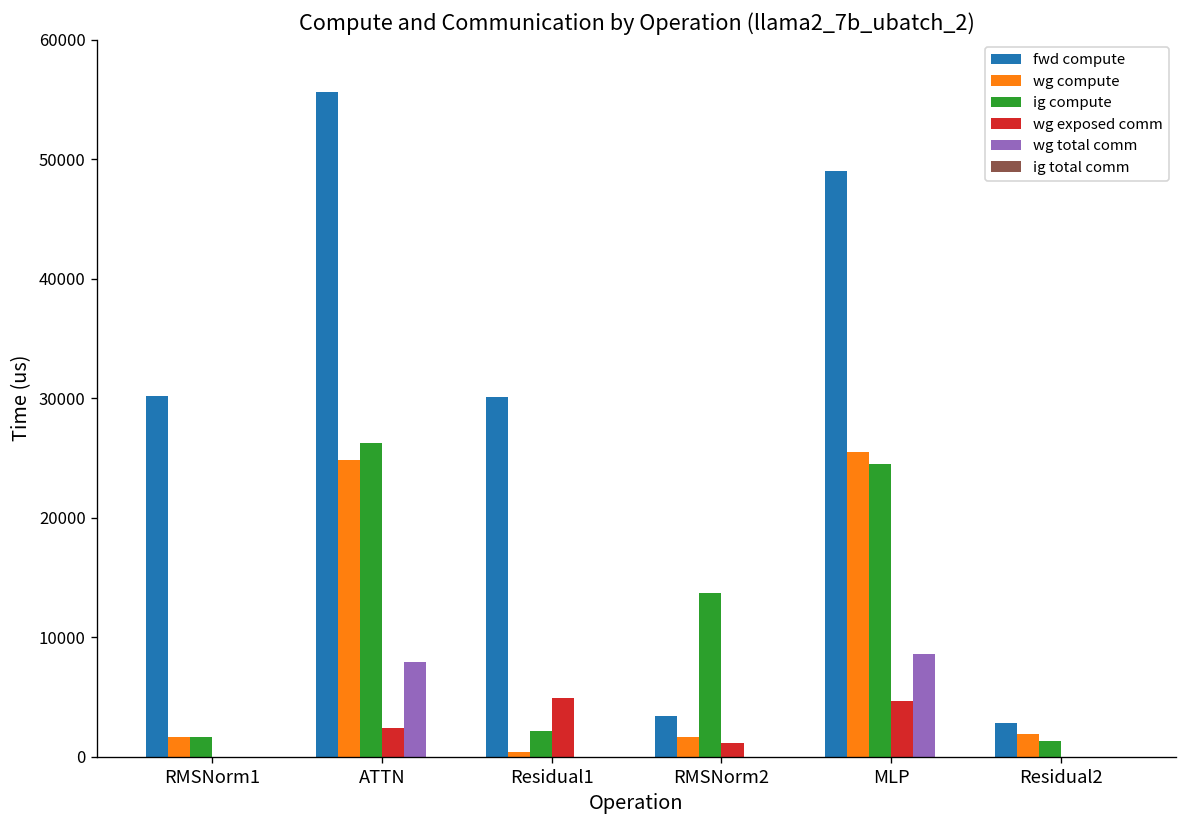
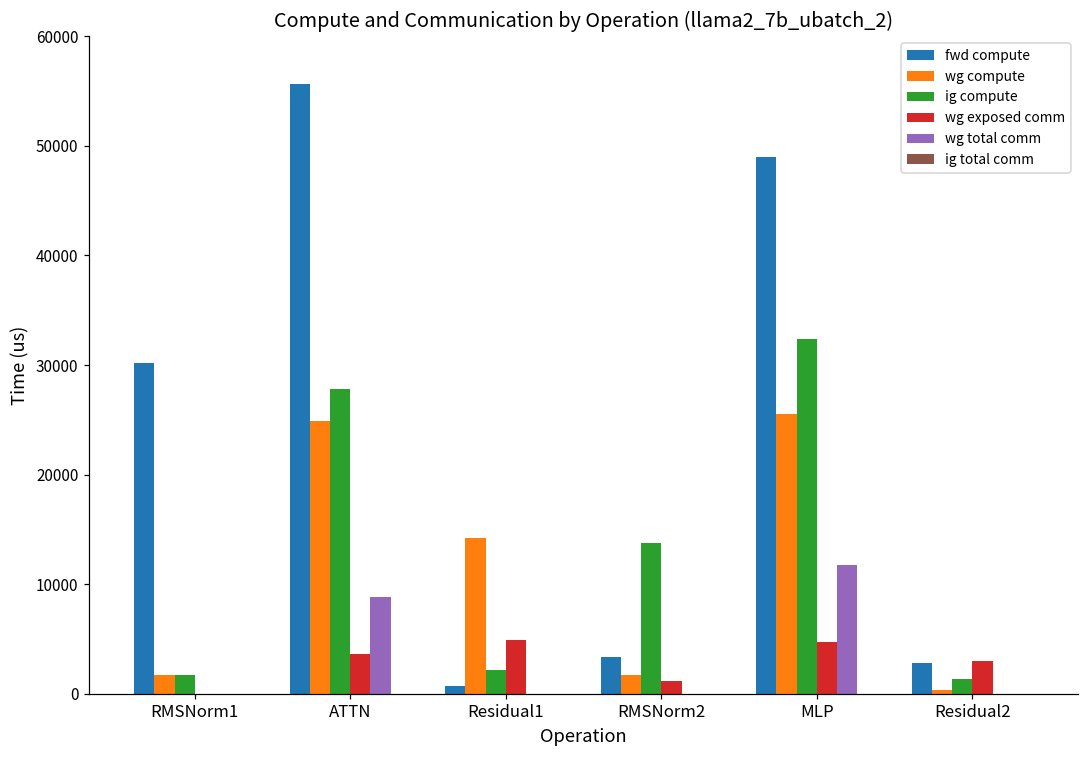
  {
    "fwd compute": {
      "RMSNorm1": 30000,
      "ATTN": 56000,
-     "Residual1": 30000,
+     "Residual1": 1000,
      "RMSNorm2": 3000,
      "MLP": 49000,
      "Residual2": 3000
    },
    "wg compute": {
      "RMSNorm1": 2000,
      "ATTN": 25000,
-     "Residual1": 0,
+     "Residual1": 14000,
      "RMSNorm2": 2000,
      "MLP": 26000,
-     "Residual2": 2000
+     "Residual2": 0
    },
    "ig compute": {
      "RMSNorm1": 2000,
-     "ATTN": 26000,
+     "ATTN": 28000,
      "Residual1": 2000,
      "RMSNorm2": 14000,
-     "MLP": 25000,
+     "MLP": 32000,
      "Residual2": 1000
    },
    "wg exposed comm": {
      "RMSNorm1": 0,
-     "ATTN": 2000,
+     "ATTN": 4000,
      "Residual1": 5000,
      "RMSNorm2": 1000,
      "MLP": 5000,
-     "Residual2": 0
+     "Residual2": 3000
    },
    "wg total comm": {
      "RMSNorm1": 0,
-     "ATTN": 8000,
+     "ATTN": 9000,
      "Residual1": 0,
      "RMSNorm2": 0,
-     "MLP": 9000,
+     "MLP": 12000,
      "Residual2": 0
    },
    "ig total comm": {
      "RMSNorm1": 0,
      "ATTN": 0,
      "Residual1": 0,
      "RMSNorm2": 0,
      "MLP": 0,
      "Residual2": 0
    }
  }
